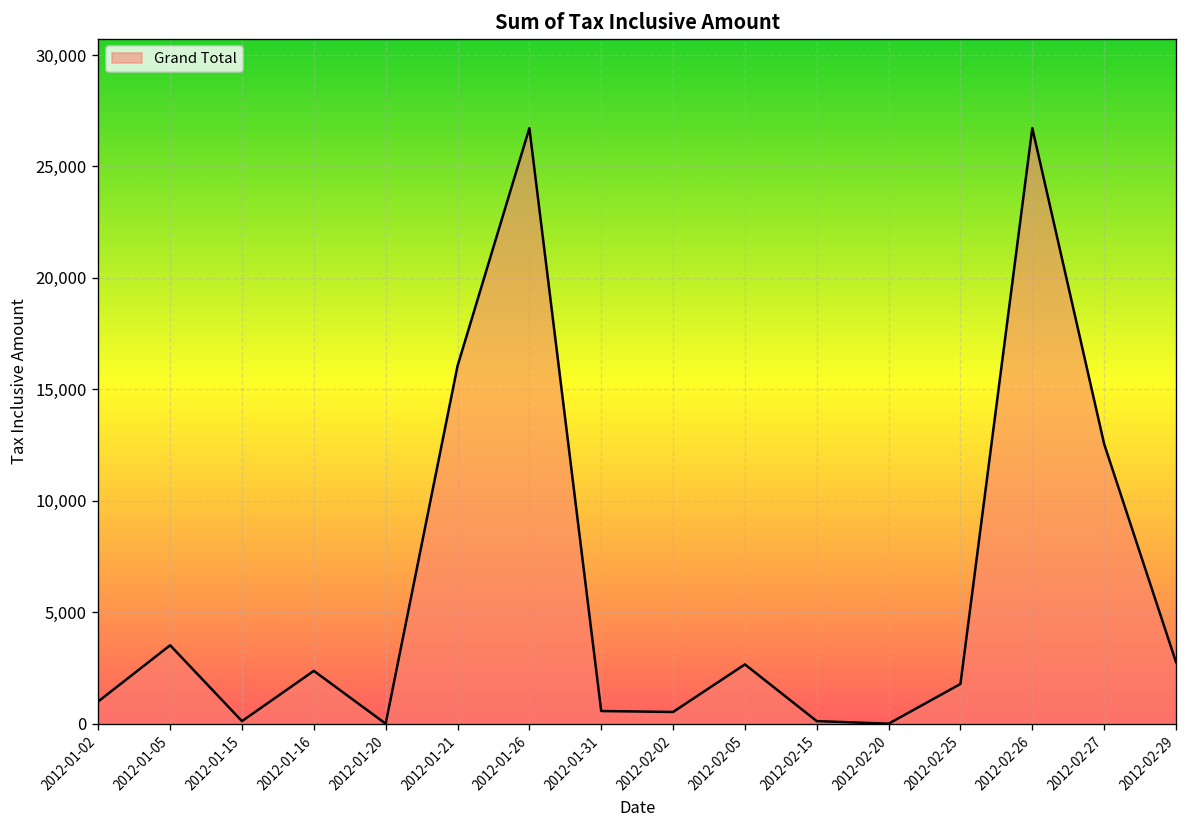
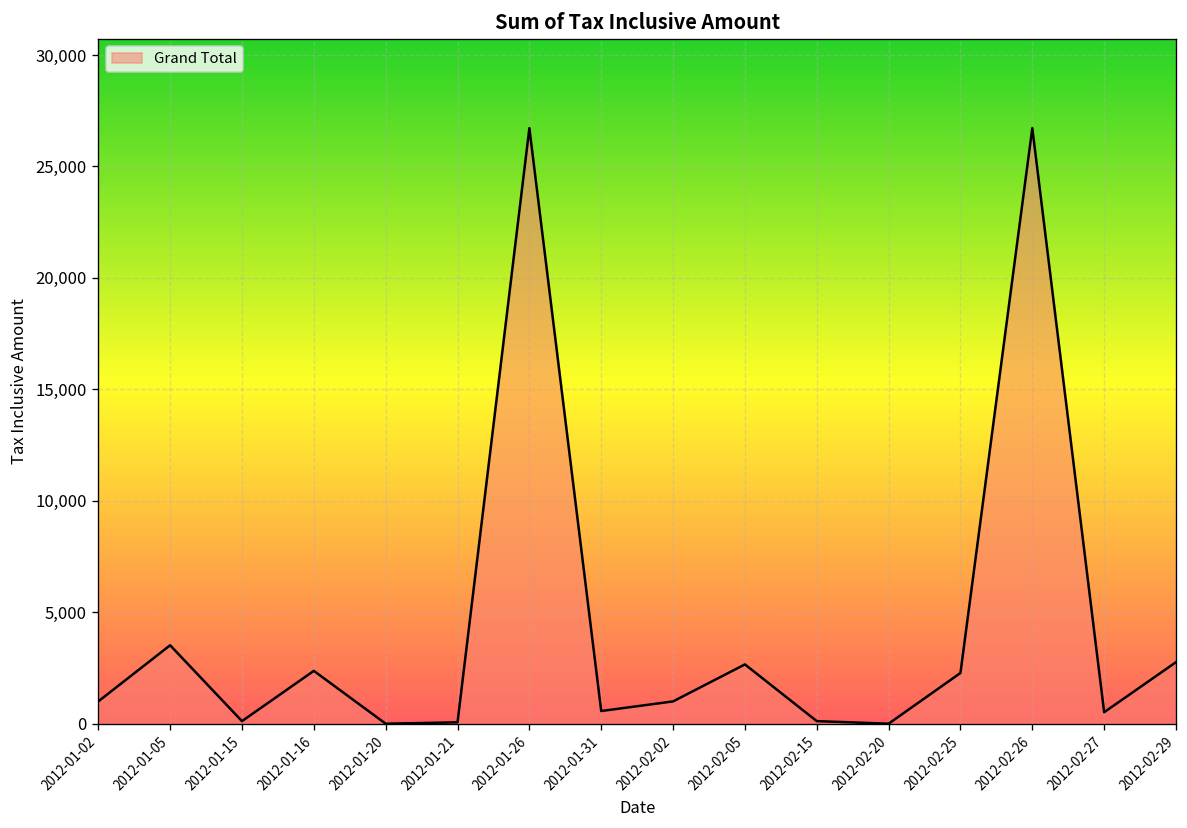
  {
    "2012-01-02": "1,000",
    "2012-01-05": "3,500",
    "2012-01-15": "100",
    "2012-01-16": "2,400",
    "2012-01-20": "0",
-   "2012-01-21": "16,000",
+   "2012-01-21": "100",
    "2012-01-26": "26,700",
    "2012-01-31": "600",
-   "2012-02-02": "500",
+   "2012-02-02": "1,000",
    "2012-02-05": "2,700",
    "2012-02-15": "100",
    "2012-02-20": "0",
-   "2012-02-25": "1,800",
+   "2012-02-25": "2,300",
    "2012-02-26": "26,700",
-   "2012-02-27": "12,500",
+   "2012-02-27": "500",
    "2012-02-29": "2,800"
  }
